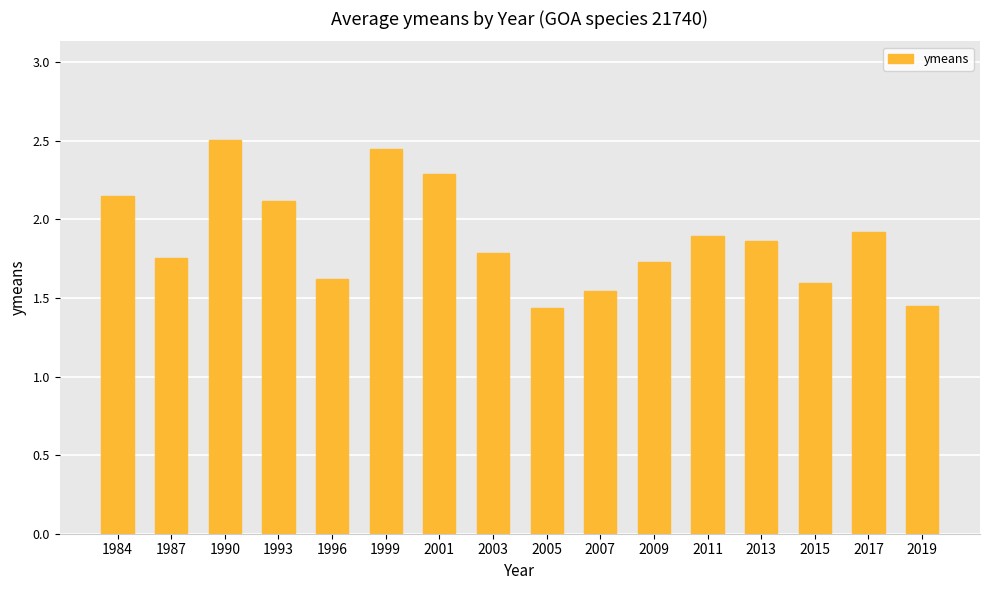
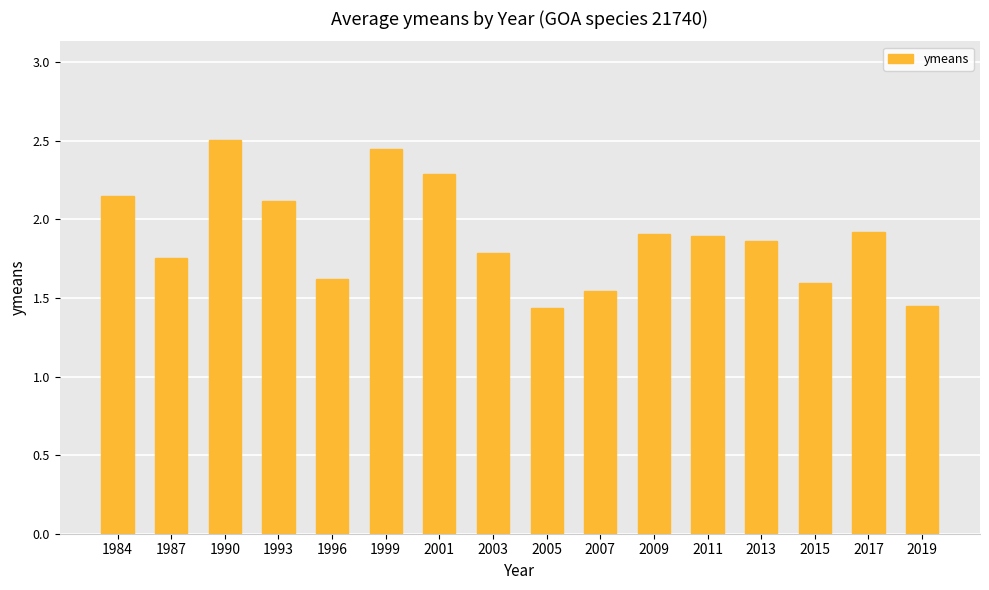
  {
    "1984": 2.15,
    "1987": 1.76,
    "1990": 2.51,
    "1993": 2.12,
    "1996": 1.62,
    "1999": 2.45,
    "2001": 2.29,
    "2003": 1.78,
    "2005": 1.44,
    "2007": 1.55,
-   "2009": 1.73,
+   "2009": 1.91,
    "2011": 1.90,
    "2013": 1.86,
    "2015": 1.60,
    "2017": 1.92,
    "2019": 1.45
  }
